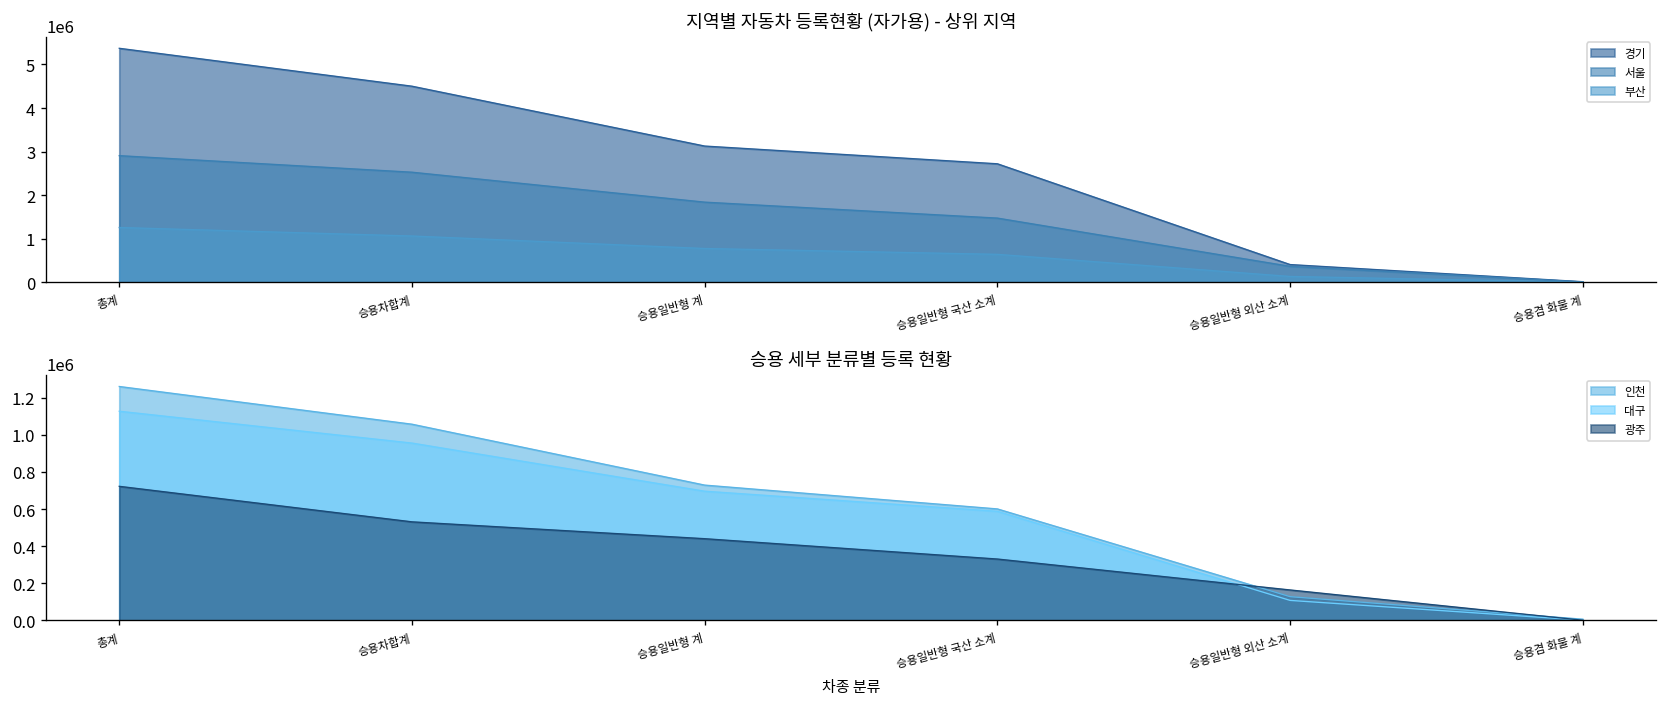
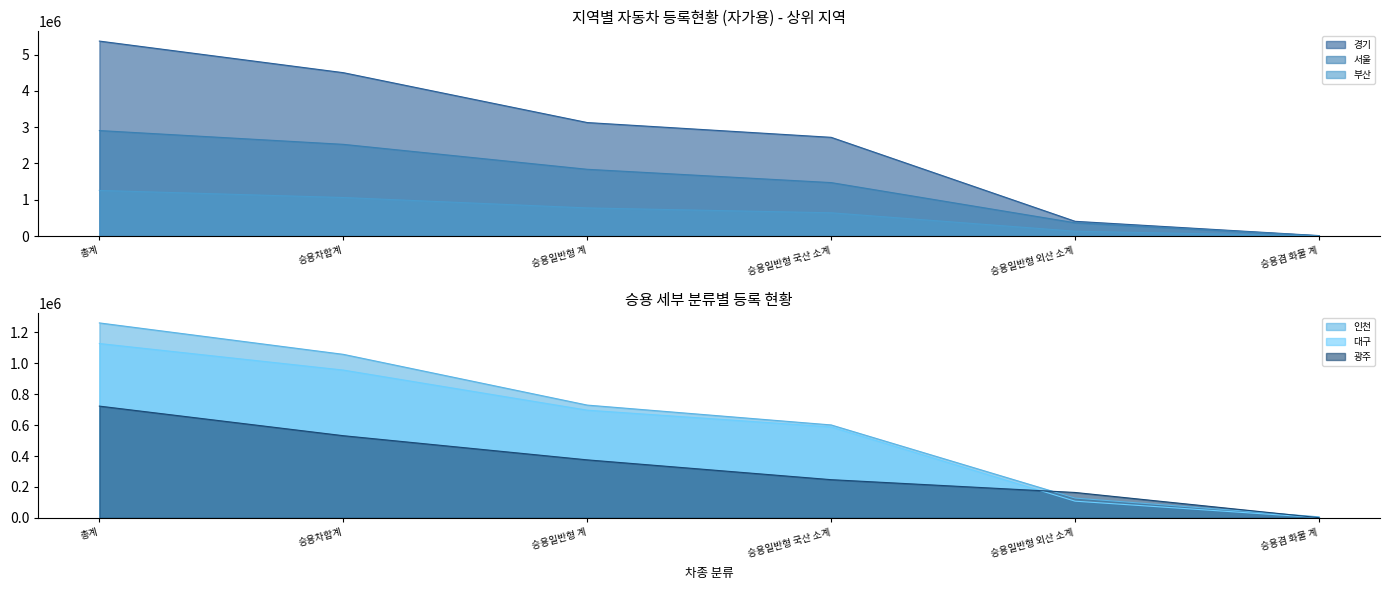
  {
    "승용 세부 분류별 등록 현황": {
      "광주": {
        "총계": 720000,
        "승용차합계": 530000,
-       "승용일반형 계": 440000,
-       "승용일반형 국산 소계": 330000,
+       "승용일반형 계": 380000,
+       "승용일반형 국산 소계": 250000,
        "승용일반형 외산 소계": 160000
      }
    }
  }
